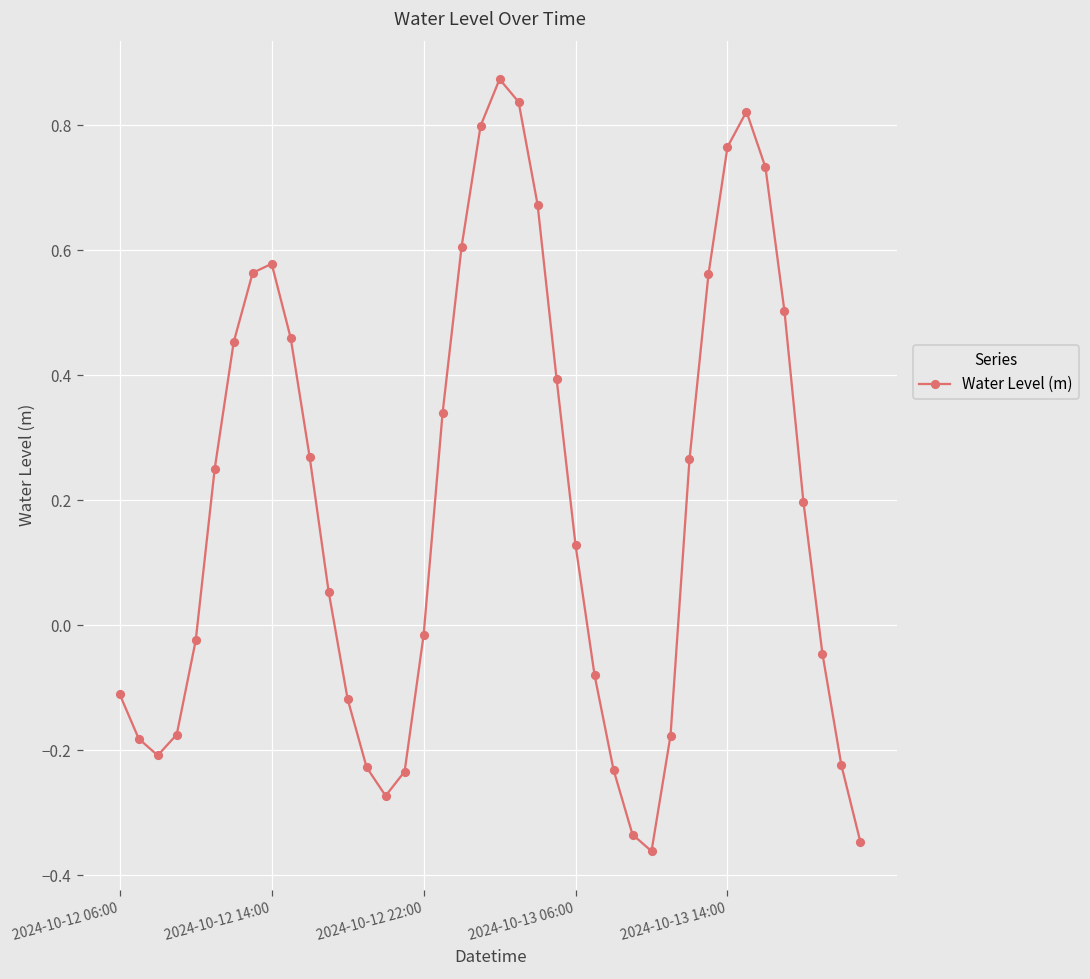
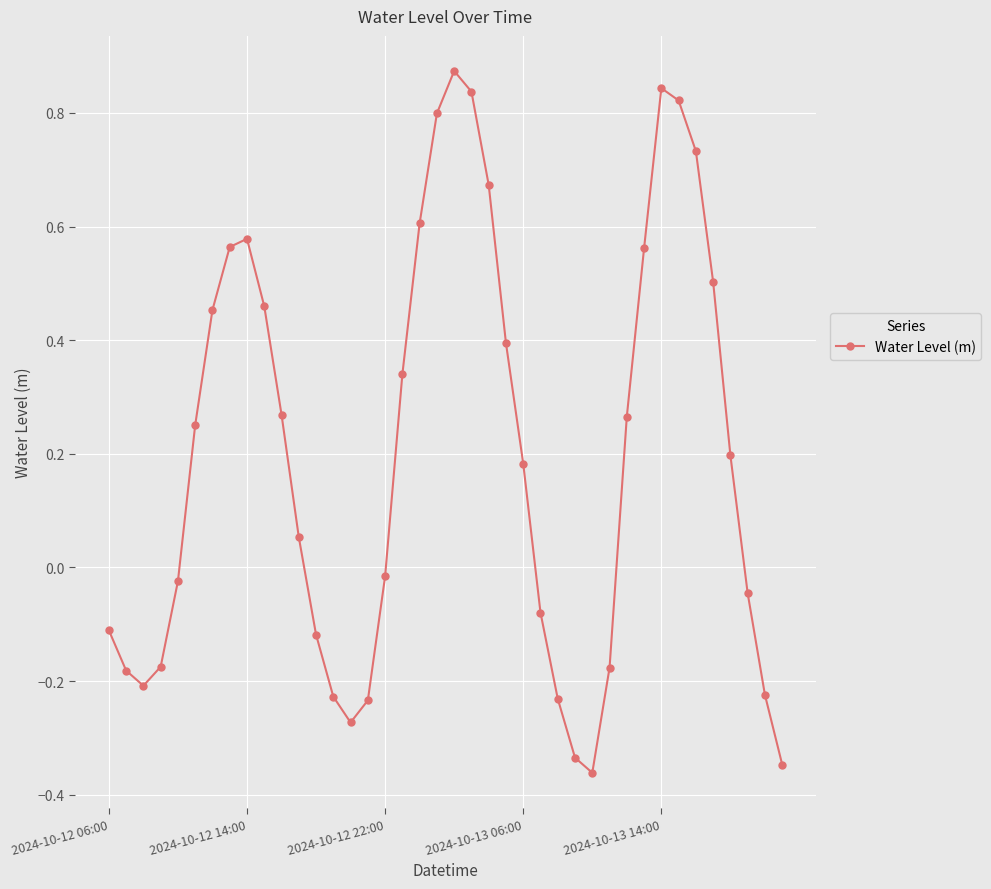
  {
    "2024-10-12 06:00": -0.11,
    "2024-10-12 14:00": 0.58,
    "2024-10-12 22:00": -0.02,
-   "2024-10-13 06:00": 0.13,
-   "2024-10-13 14:00": 0.77
+   "2024-10-13 06:00": 0.18,
+   "2024-10-13 14:00": 0.84
  }
